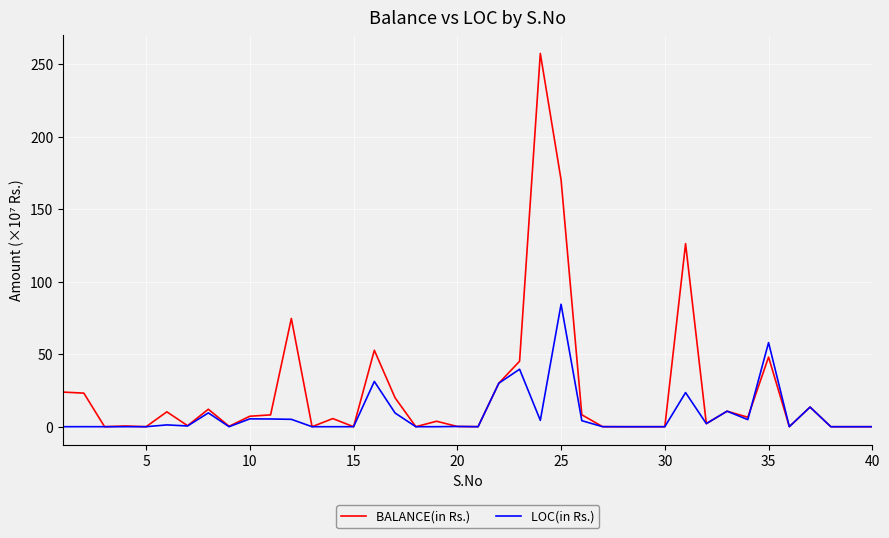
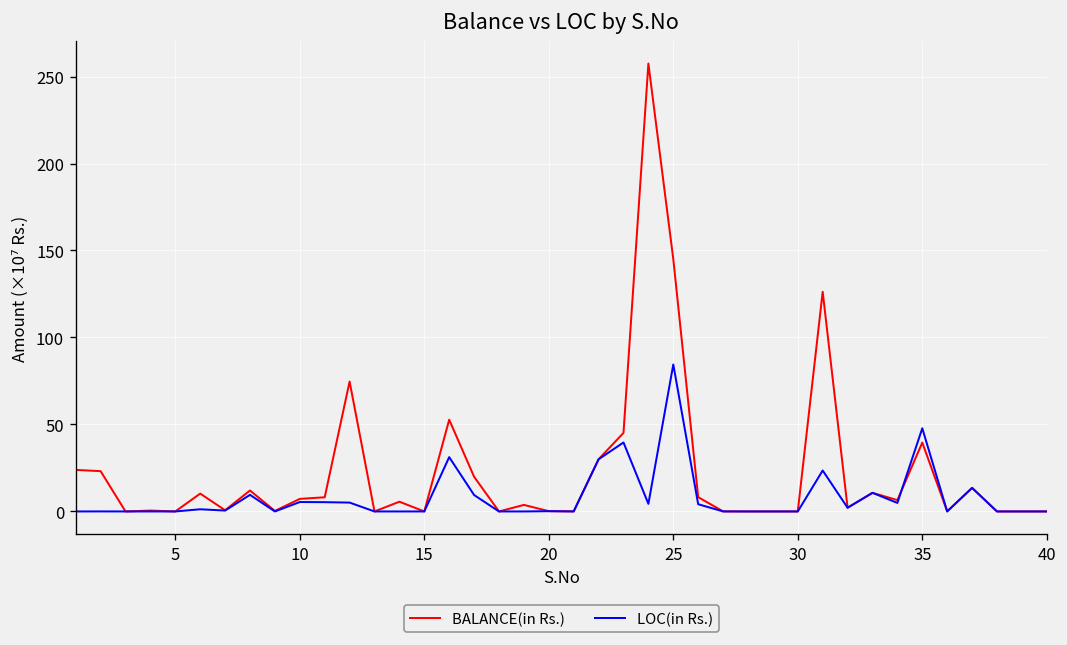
  {
    "BALANCE(in Rs.)": {
      "10": 7,
-     "25": 170,
-     "35": 48
+     "25": 145,
+     "35": 40
    },
    "LOC(in Rs.)": {
      "10": 5,
      "25": 84,
-     "35": 58
+     "35": 48
    }
  }
